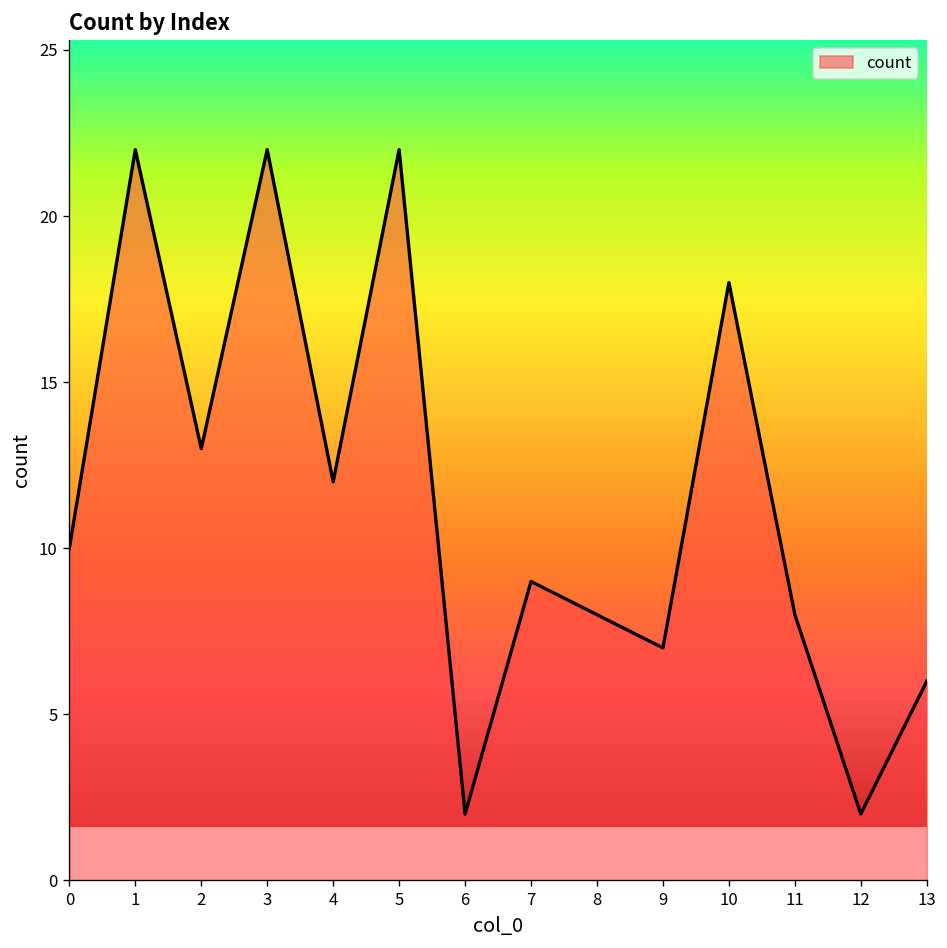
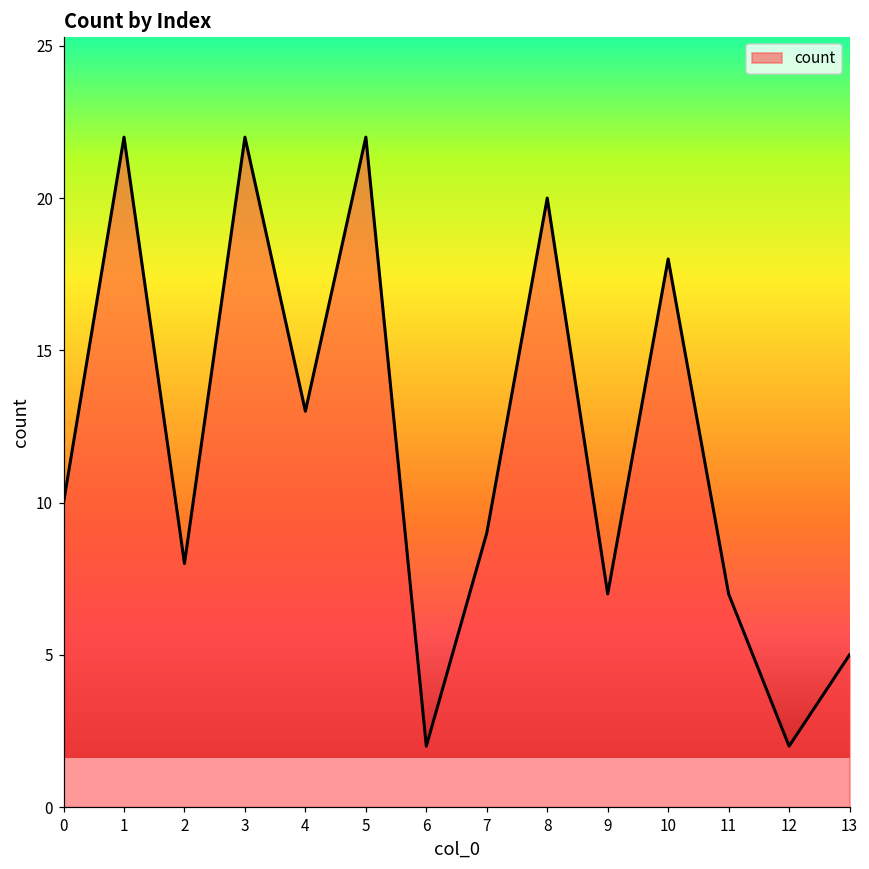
  {
    "0": 10,
    "1": 22,
-   "2": 13,
+   "2": 8,
    "3": 22,
-   "4": 12,
+   "4": 13,
    "5": 22,
    "6": 2,
    "7": 9,
-   "8": 8,
+   "8": 20,
    "9": 7,
    "10": 18,
-   "11": 8,
+   "11": 7,
    "12": 2,
-   "13": 6
+   "13": 5
  }
